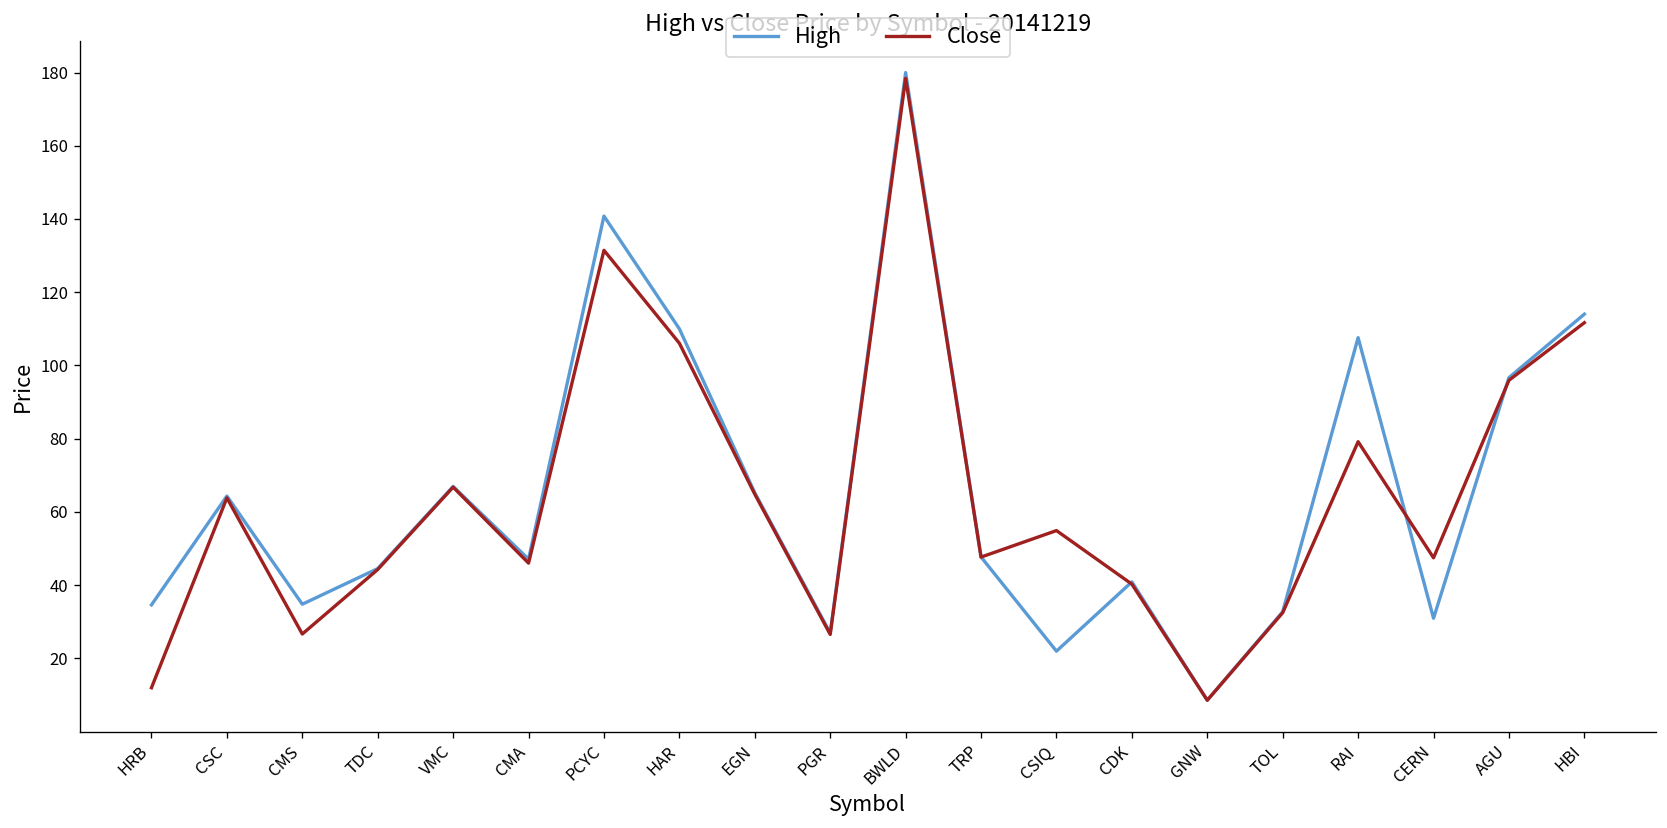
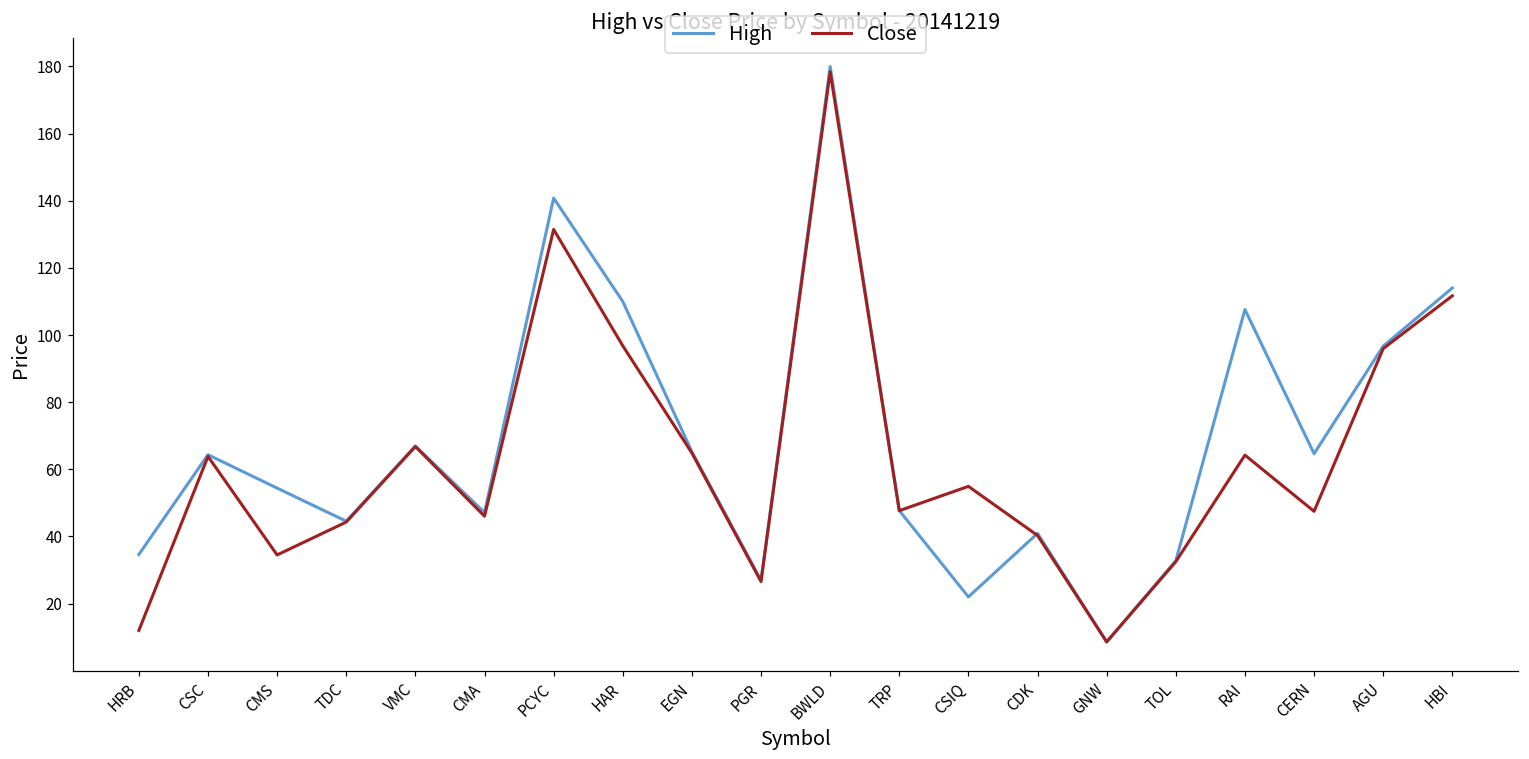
  {
    "High": {
      "HRB": 35,
-     "CMS": 35,
+     "CMS": 54,
      "CMA": 47,
      "PCYC": 141,
      "HAR": 110,
      "BWLD": 180,
      "CSIQ": 22,
      "RAI": 108,
-     "CERN": 31,
+     "CERN": 65,
      "HBI": 114
    },
    "Close": {
      "HRB": 12,
-     "CMS": 27,
+     "CMS": 34,
      "CMA": 46,
      "PCYC": 131,
-     "HAR": 106,
+     "HAR": 97,
      "BWLD": 178,
      "CSIQ": 55,
-     "RAI": 79,
+     "RAI": 64,
      "CERN": 47,
      "HBI": 112
    }
  }
